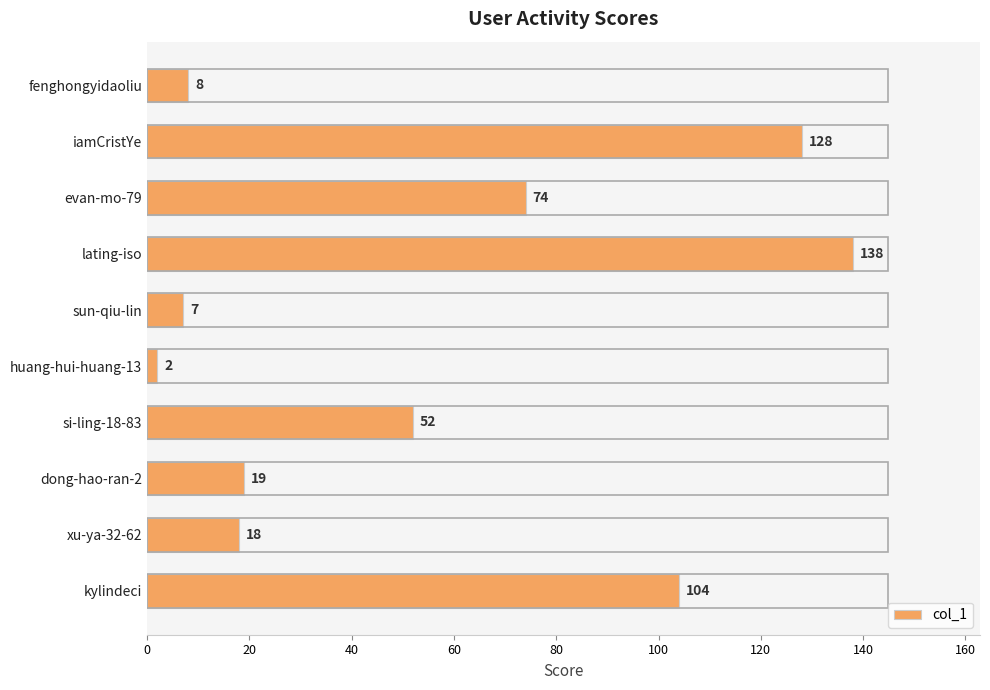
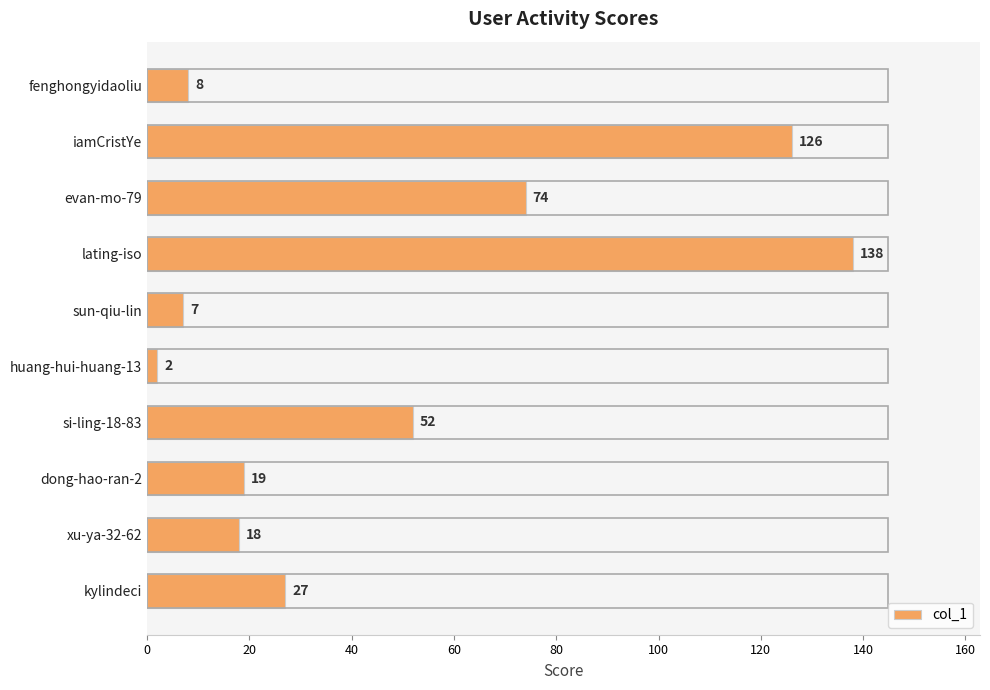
  {
    "fenghongyidaoliu": 8,
-   "iamCristYe": 128,
+   "iamCristYe": 126,
    "evan-mo-79": 74,
    "lating-iso": 138,
    "sun-qiu-lin": 7,
    "huang-hui-huang-13": 2,
    "si-ling-18-83": 52,
    "dong-hao-ran-2": 19,
    "xu-ya-32-62": 18,
-   "kylindeci": 104
+   "kylindeci": 27
  }
